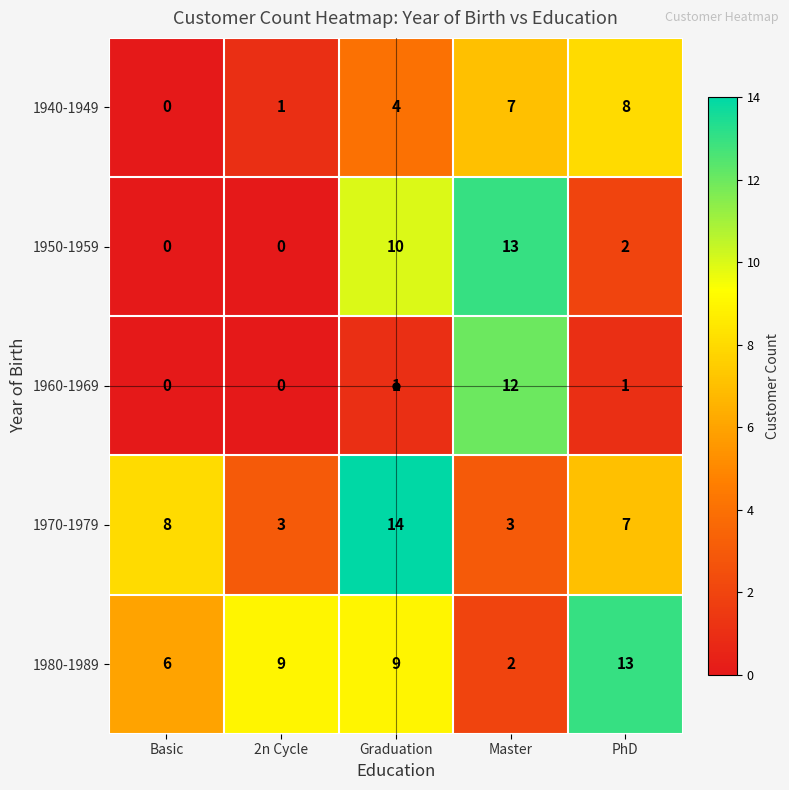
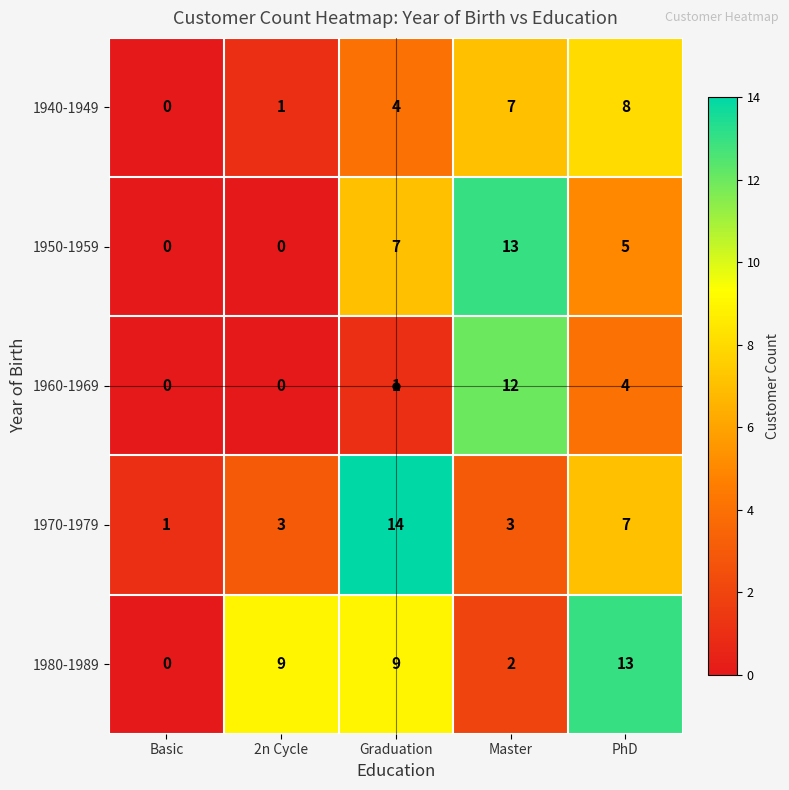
  {
    "1940-1949": {
      "Basic": 0,
      "2n Cycle": 1,
      "Graduation": 4,
      "Master": 7,
      "PhD": 8
    },
    "1950-1959": {
      "Basic": 0,
      "2n Cycle": 0,
-     "Graduation": 10,
+     "Graduation": 7,
      "Master": 13,
-     "PhD": 2
+     "PhD": 5
    },
    "1960-1969": {
      "Basic": 0,
      "2n Cycle": 0,
      "Master": 12,
-     "PhD": 1
+     "PhD": 4
    },
    "1970-1979": {
-     "Basic": 8,
+     "Basic": 1,
      "2n Cycle": 3,
      "Graduation": 14,
      "Master": 3,
      "PhD": 7
    },
    "1980-1989": {
-     "Basic": 6,
+     "Basic": 0,
      "2n Cycle": 9,
      "Graduation": 9,
      "Master": 2,
      "PhD": 13
    }
  }
